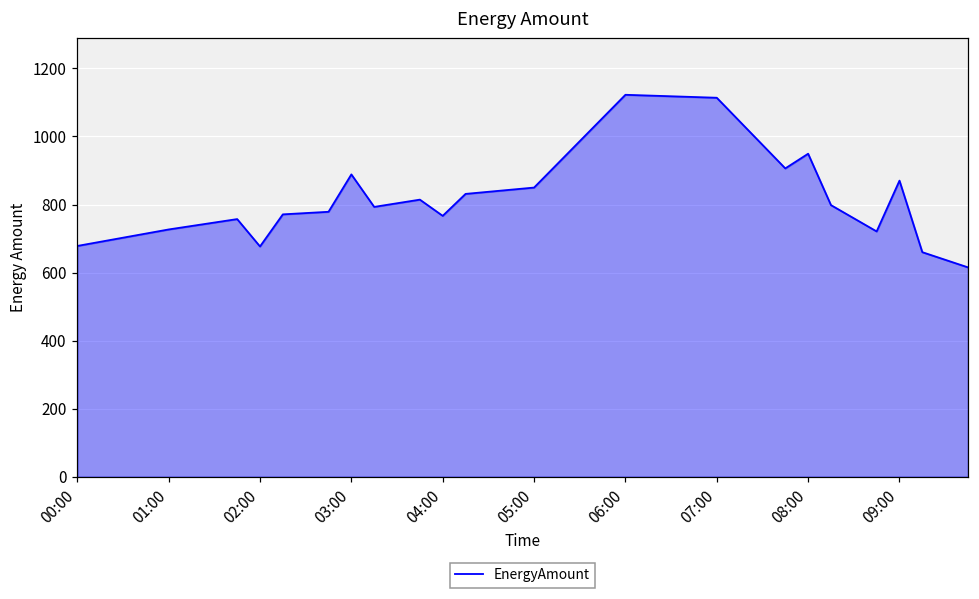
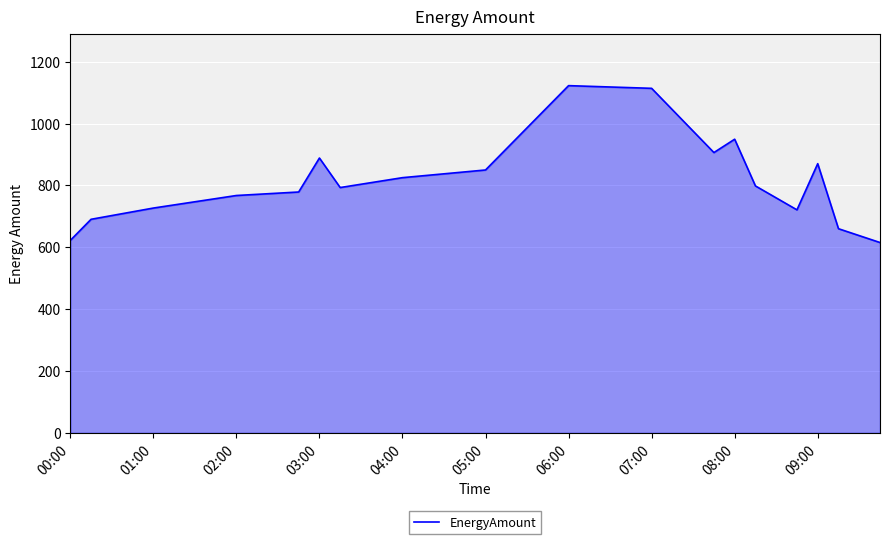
  {
-   "00:00": 680,
+   "00:00": 620,
    "01:00": 730,
-   "02:00": 680,
+   "02:00": 770,
    "03:00": 890,
-   "04:00": 770,
+   "04:00": 830,
    "05:00": 850,
    "06:00": 1120,
    "07:00": 1110,
    "08:00": 950,
    "09:00": 870
  }
